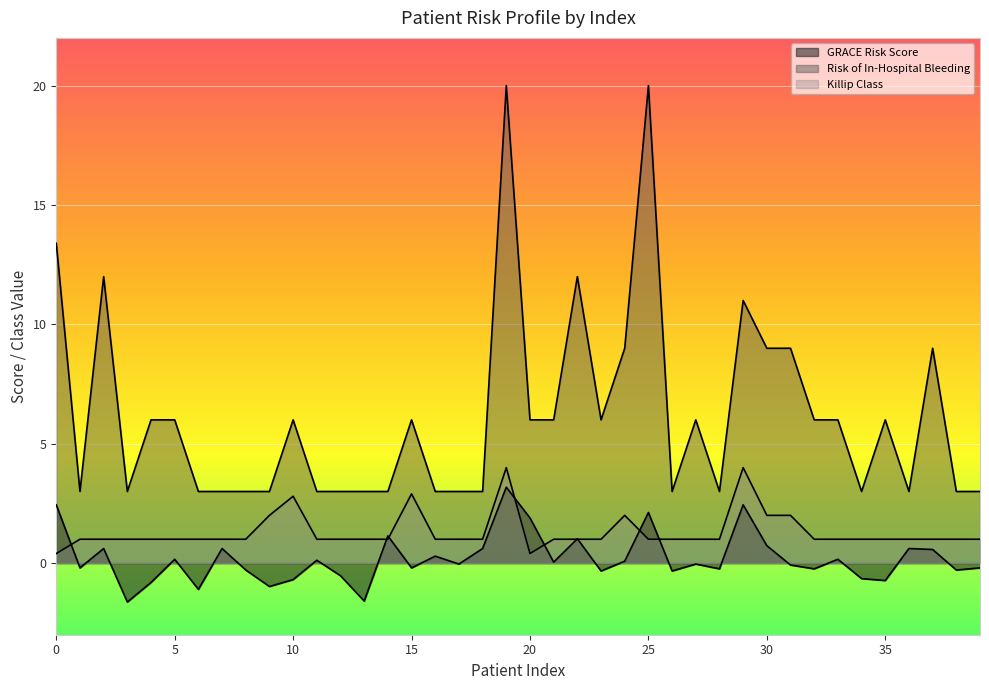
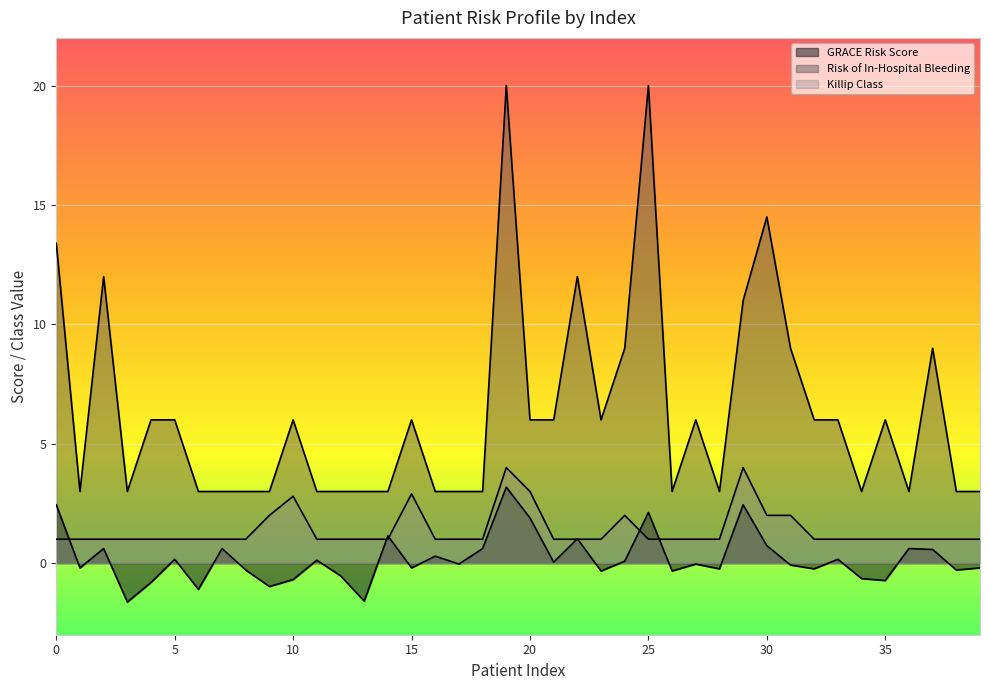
  {
    "Risk of In-Hospital Bleeding": {
      "0": 13.4,
      "5": 6.0,
      "10": 6.0,
      "15": 6.0,
      "20": 6.0,
      "25": 20.0,
-     "30": 9.0,
+     "30": 14.5,
      "35": 6.0
    },
    "Killip Class": {
-     "0": 0.4,
+     "0": 1.0,
      "5": 1.0,
      "10": 2.8,
      "15": 2.9,
-     "20": 0.4,
+     "20": 3.0,
      "25": 1.0,
      "30": 2.0,
      "35": 1.0
    }
  }
